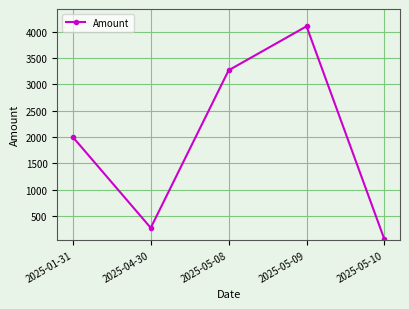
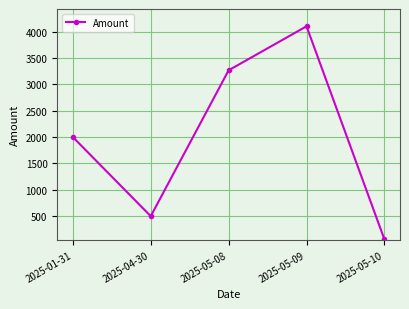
  {
    "2025-01-31": 2000,
-   "2025-04-30": 300,
+   "2025-04-30": 500,
    "2025-05-08": 3300,
    "2025-05-09": 4100,
    "2025-05-10": 100
  }
